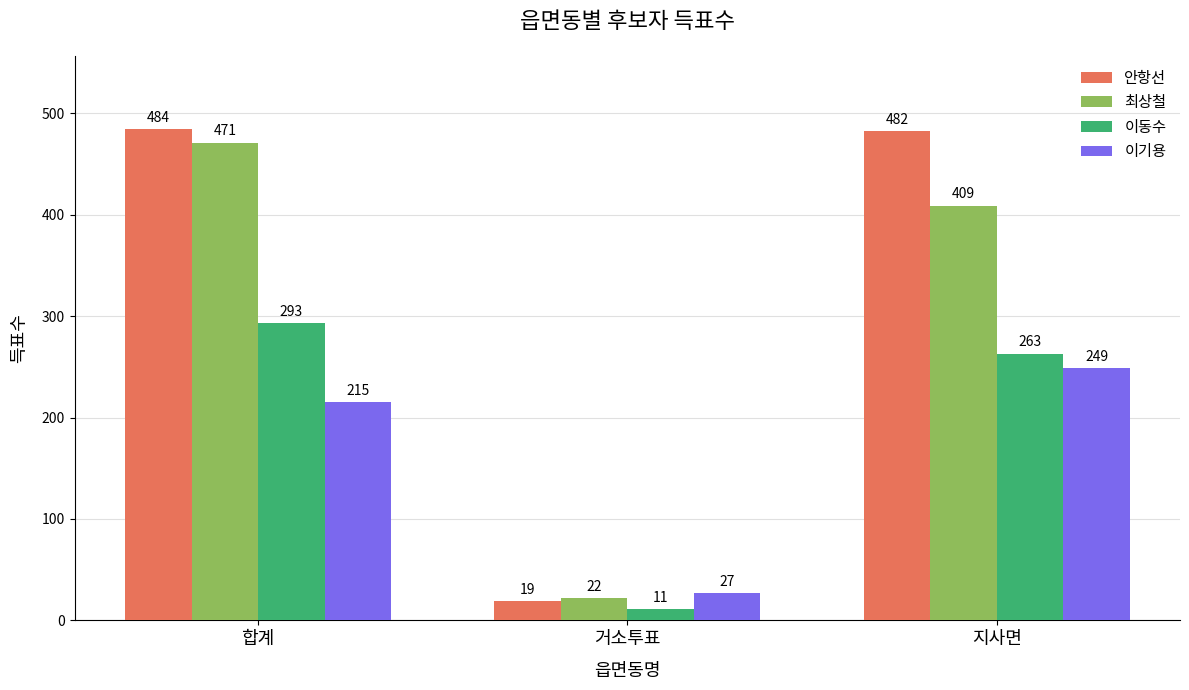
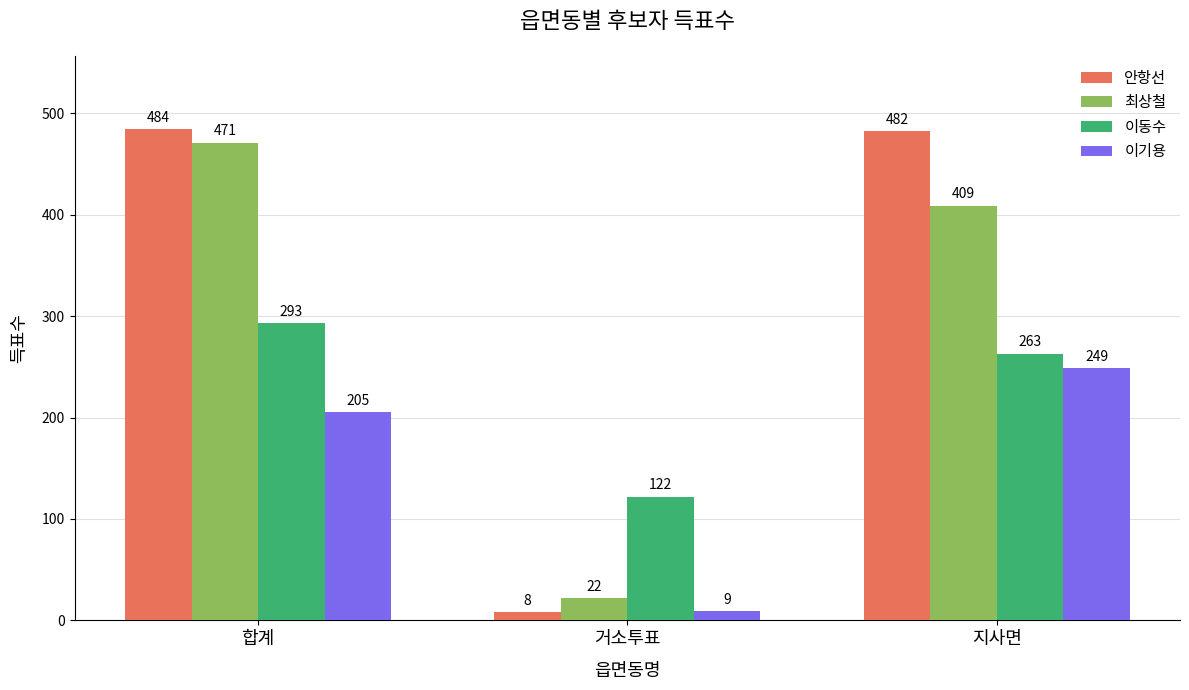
  {
    "안항선": {
      "합계": 484,
-     "거소투표": 19,
+     "거소투표": 8,
      "지사면": 482
    },
    "최상철": {
      "합계": 471,
      "거소투표": 22,
      "지사면": 409
    },
    "이동수": {
      "합계": 293,
-     "거소투표": 11,
+     "거소투표": 122,
      "지사면": 263
    },
    "이기용": {
-     "합계": 215,
-     "거소투표": 27,
+     "합계": 205,
+     "거소투표": 9,
      "지사면": 249
    }
  }
